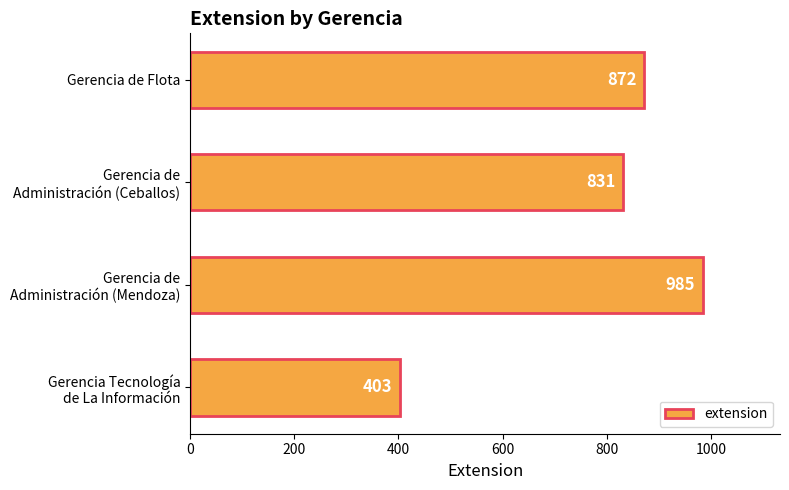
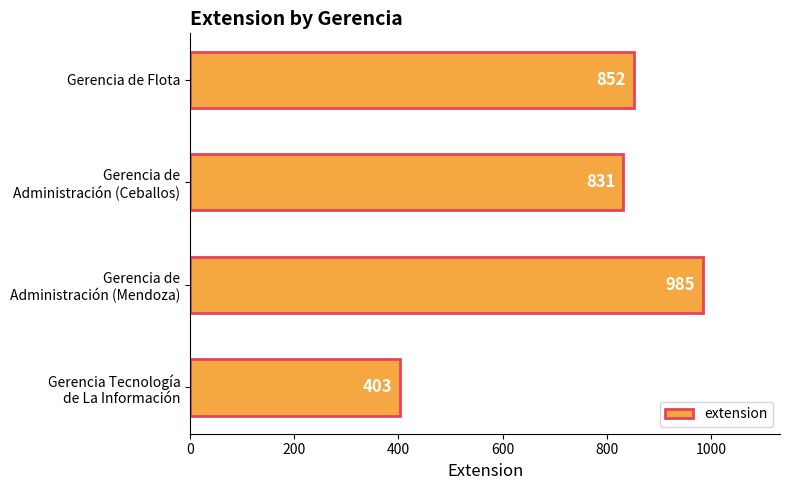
  {
-   "Gerencia de Flota": 872,
+   "Gerencia de Flota": 852,
    "Gerencia de Administración (Ceballos)": 831,
    "Gerencia de Administración (Mendoza)": 985,
    "Gerencia Tecnología de La Información": 403
  }
